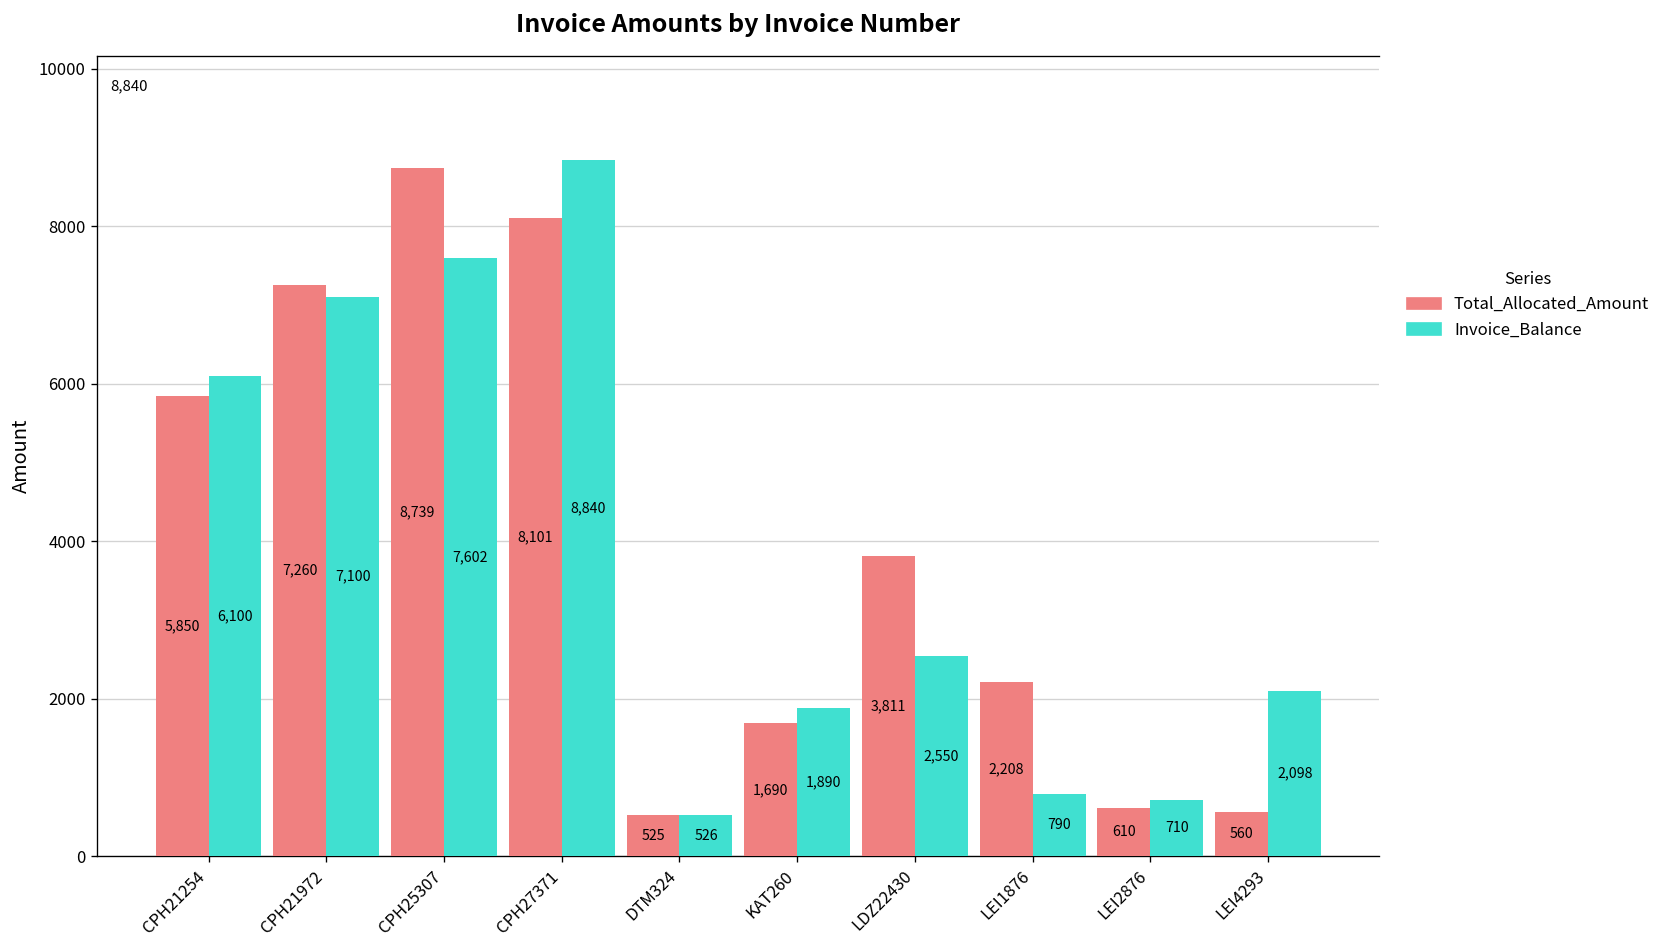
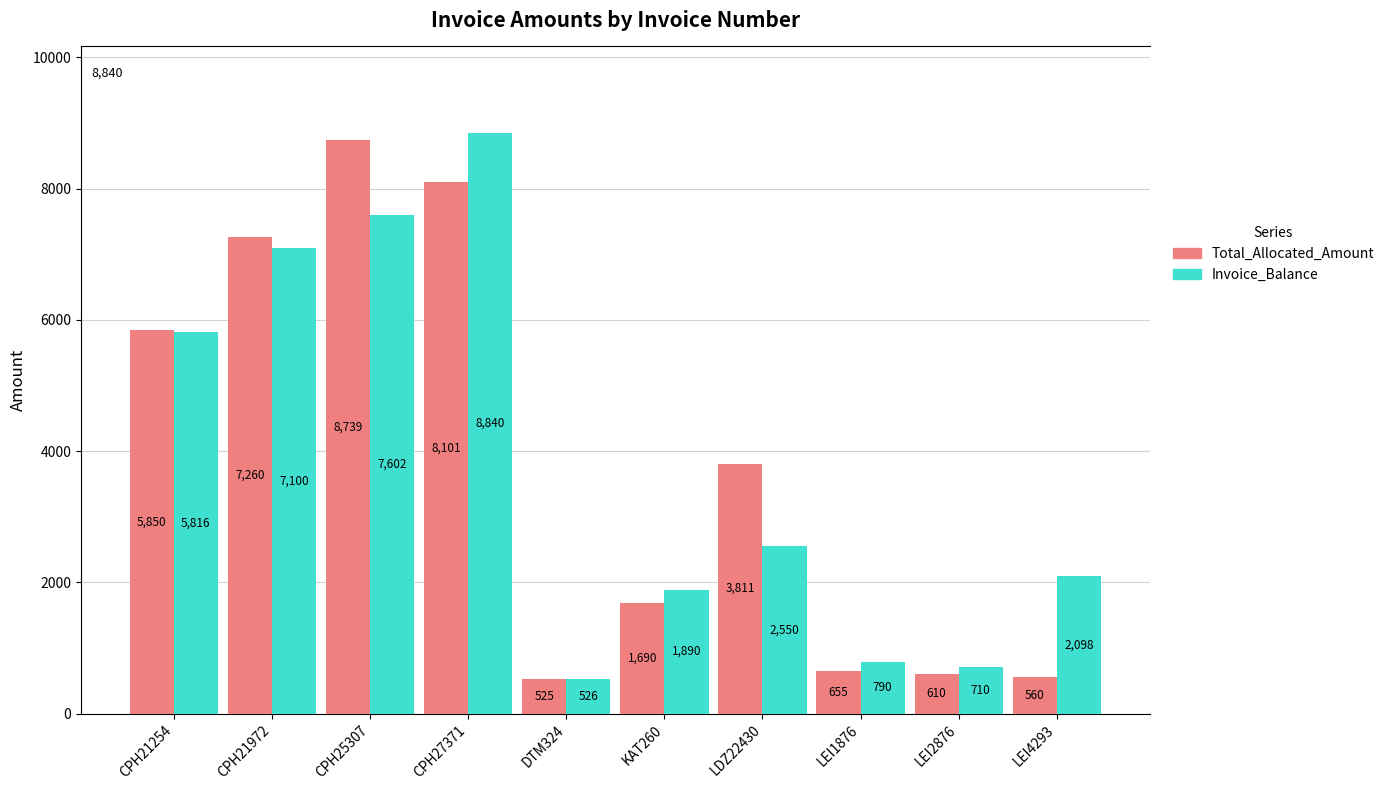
  {
    "Total_Allocated_Amount": {
      "CPH21254": "5,850",
      "CPH21972": "7,260",
      "CPH25307": "8,739",
      "CPH27371": "8,101",
      "DTM324": "525",
      "KAT260": "1,690",
      "LDZ22430": "3,811",
-     "LEI1876": "2,208",
+     "LEI1876": "655",
      "LEI2876": "610",
      "LEI4293": "560"
    },
    "Invoice_Balance": {
-     "CPH21254": "6,100",
+     "CPH21254": "5,816",
      "CPH21972": "7,100",
      "CPH25307": "7,602",
      "CPH27371": "8,840",
      "DTM324": "526",
      "KAT260": "1,890",
      "LDZ22430": "2,550",
      "LEI1876": "790",
      "LEI2876": "710",
      "LEI4293": "2,098"
    }
  }
